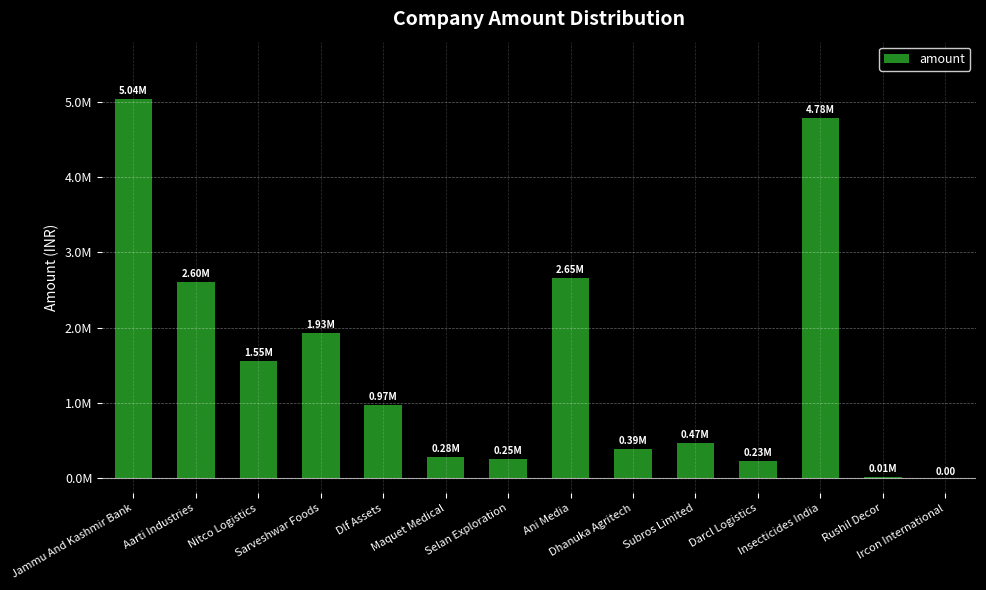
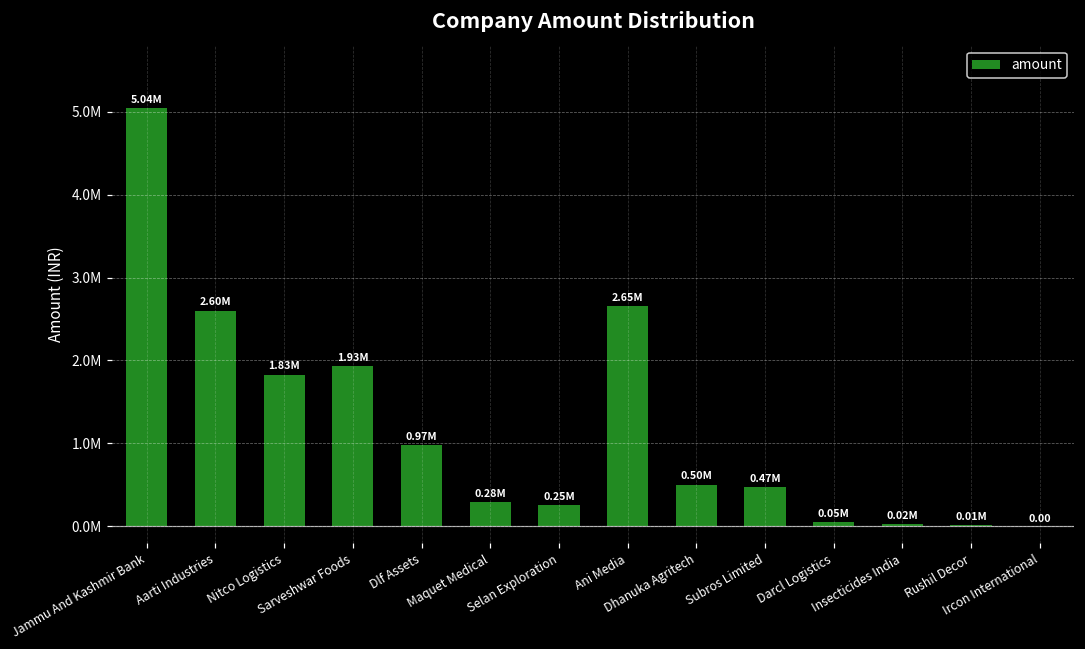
  {
    "Jammu And Kashmir Bank": "5.04M",
    "Aarti Industries": "2.60M",
-   "Nitco Logistics": "1.55M",
+   "Nitco Logistics": "1.83M",
    "Sarveshwar Foods": "1.93M",
    "Dlf Assets": "0.97M",
    "Maquet Medical": "0.28M",
    "Selan Exploration": "0.25M",
    "Ani Media": "2.65M",
-   "Dhanuka Agritech": "0.39M",
+   "Dhanuka Agritech": "0.50M",
    "Subros Limited": "0.47M",
-   "Darcl Logistics": "0.23M",
-   "Insecticides India": "4.78M",
+   "Darcl Logistics": "0.05M",
+   "Insecticides India": "0.02M",
    "Rushil Decor": "0.01M",
    "Ircon International": "0.00"
  }
